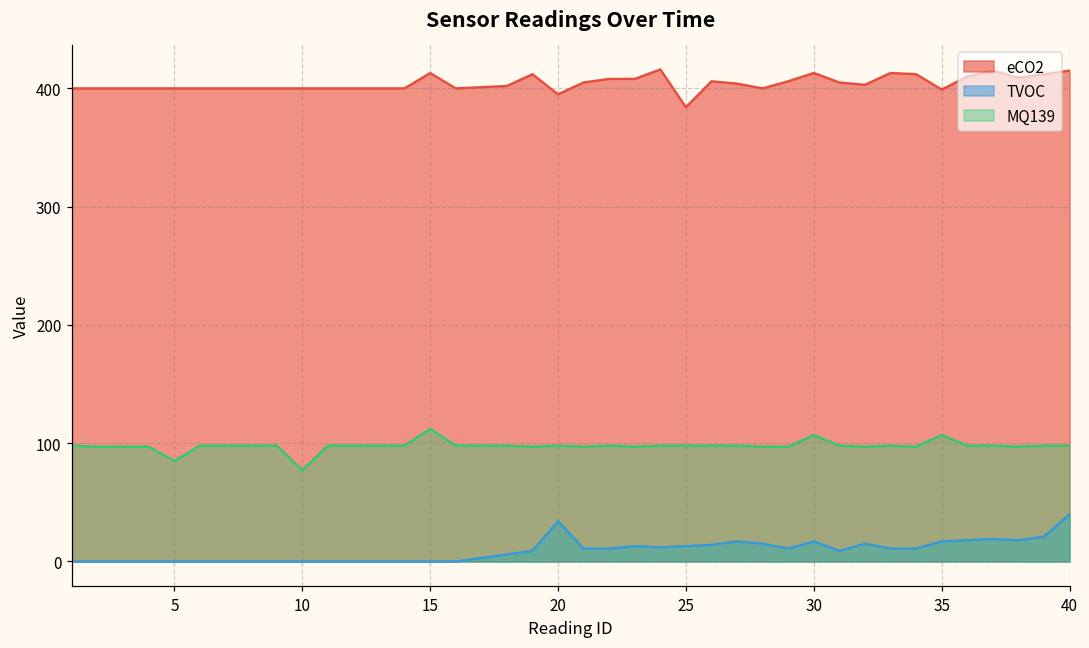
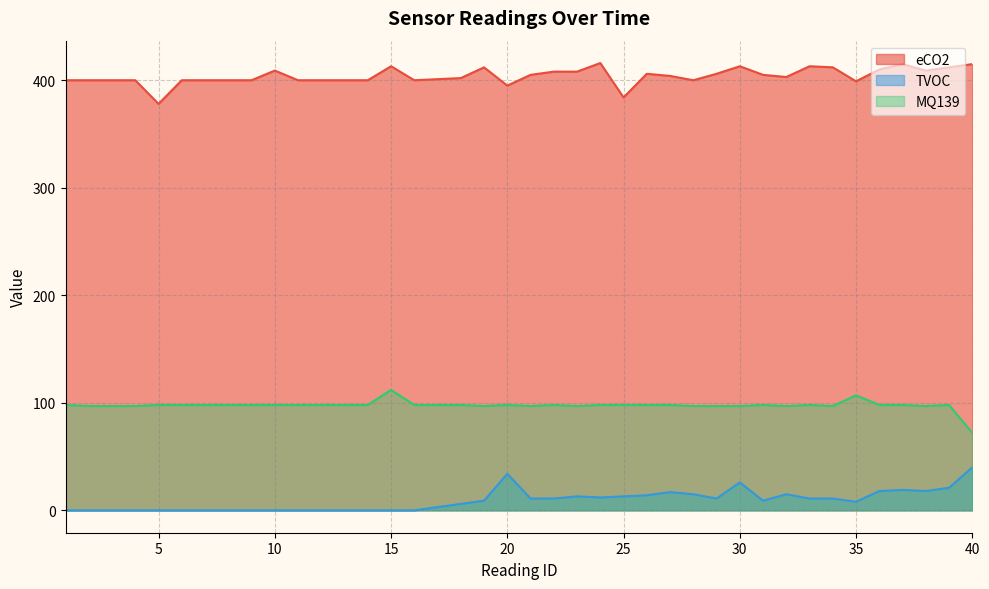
  {
    "eCO2": {
-     "5": 400,
-     "10": 400,
+     "5": 378,
+     "10": 409,
      "15": 413,
      "20": 395,
      "25": 384,
      "30": 413,
      "35": 399,
      "40": 415
    },
    "TVOC": {
      "5": 0,
      "10": 0,
      "15": 0,
      "20": 34,
      "25": 13,
-     "30": 17,
-     "35": 17,
+     "30": 26,
+     "35": 8,
      "40": 40
    },
    "MQ139": {
-     "5": 85,
-     "10": 77,
+     "5": 98,
+     "10": 98,
      "15": 112,
      "20": 98,
      "25": 98,
-     "30": 107,
+     "30": 97,
      "35": 107,
-     "40": 98
+     "40": 72
    }
  }
